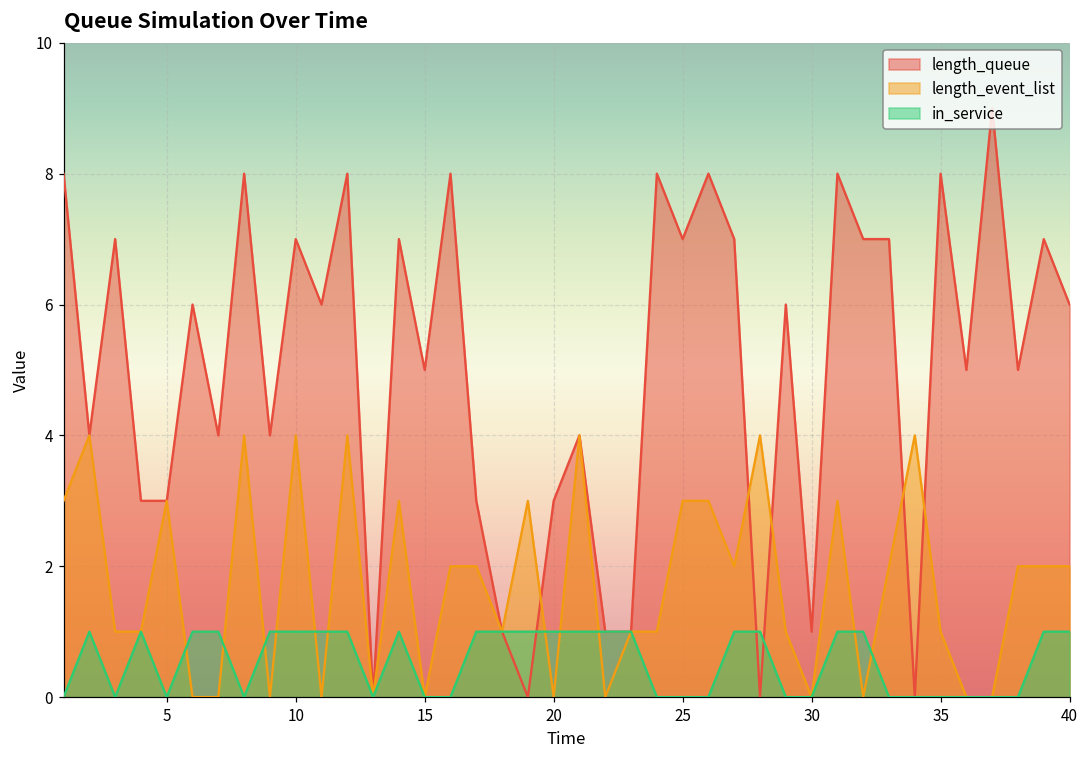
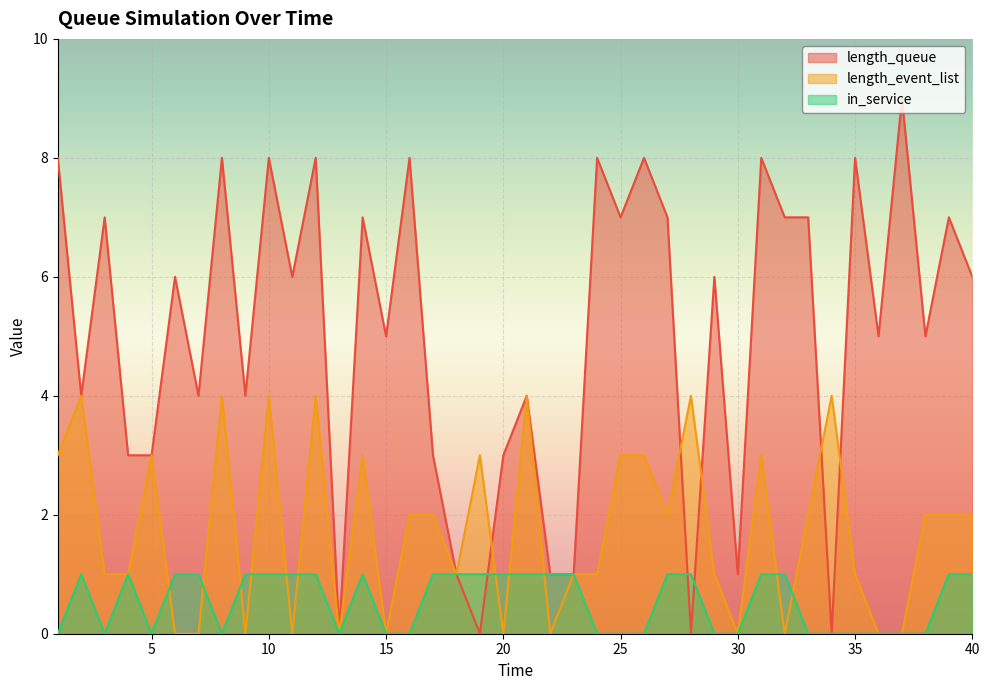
  {
    "length_queue": {
-     "10": 7,
+     "10": 8,
      "15": 5,
      "20": 3,
      "25": 7,
      "30": 1,
      "35": 8,
      "40": 6
    },
    "length_event_list": {
      "10": 4,
      "20": 0,
      "25": 3,
      "35": 1,
      "40": 2
    },
    "in_service": {
      "5": 0,
      "10": 1,
      "20": 1,
      "25": 0,
      "35": 0,
      "40": 1
    }
  }
